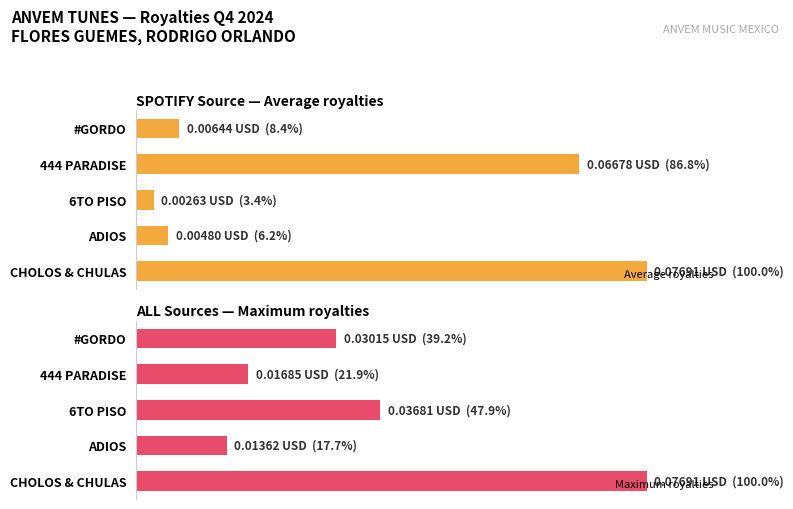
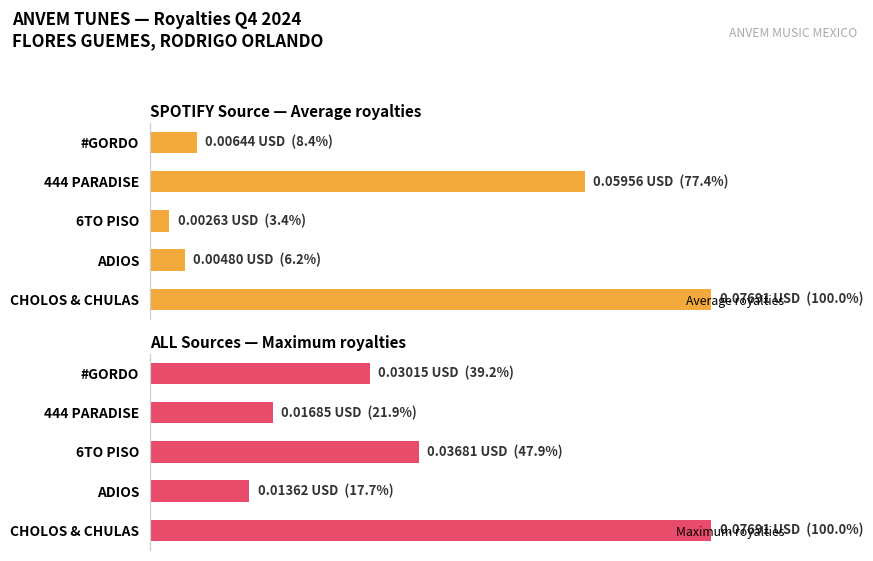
  {
    "SPOTIFY Source — Average royalties": {
      "#GORDO": "(8.4%)",
-     "444 PARADISE": "0.06678 USD (86.8%)",
+     "444 PARADISE": "0.05956 USD (77.4%)",
      "6TO PISO": "(3.4%)",
      "ADIOS": "(6.2%)",
      "CHOLOS & CHULAS": "(100.0%)"
    },
    "ALL Sources — Maximum royalties": {
      "#GORDO": "(39.2%)",
      "444 PARADISE": "(21.9%)",
      "6TO PISO": "(47.9%)",
      "ADIOS": "(17.7%)",
      "CHOLOS & CHULAS": "(100.0%)"
    }
  }
